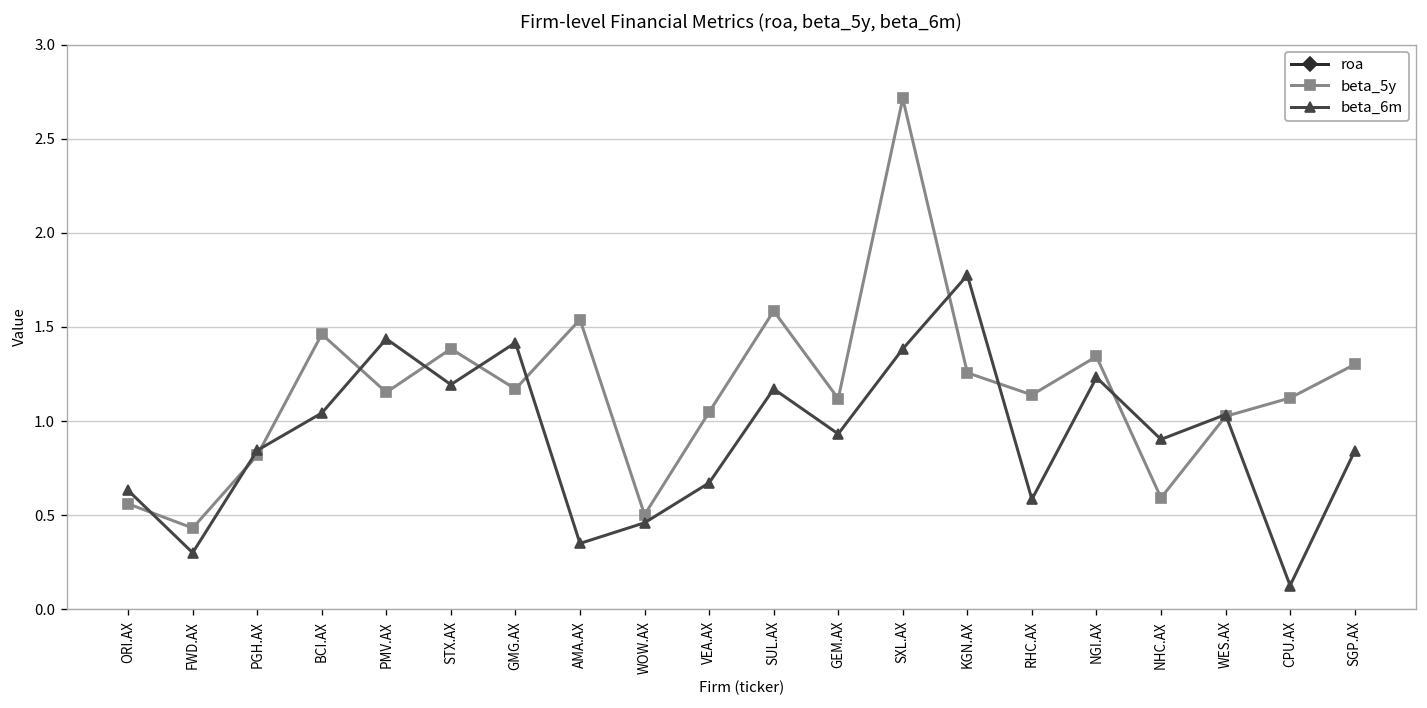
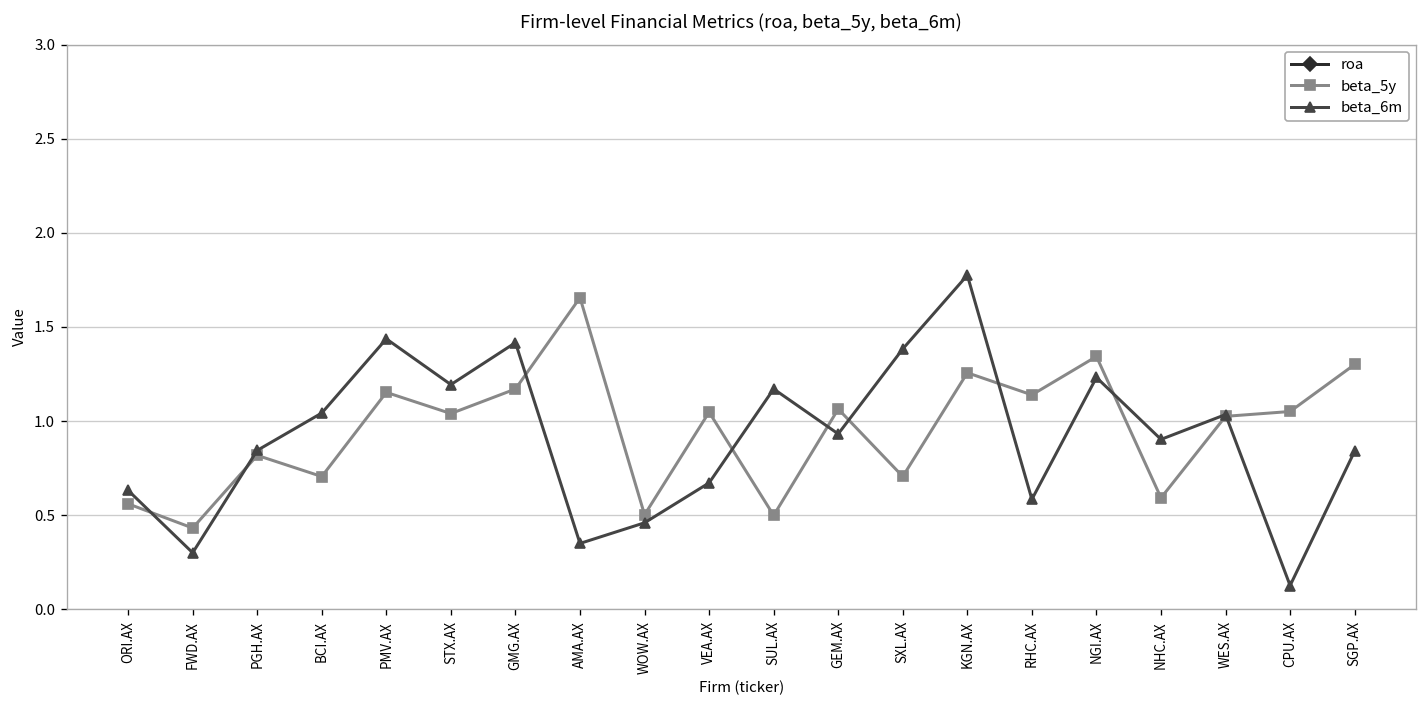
  {
    "beta_5y": {
      "ORI.AX": 0.56,
      "FWD.AX": 0.43,
      "PGH.AX": 0.82,
-     "BCI.AX": 1.46,
+     "BCI.AX": 0.71,
      "PMV.AX": 1.15,
-     "STX.AX": 1.38,
+     "STX.AX": 1.04,
      "GMG.AX": 1.17,
-     "AMA.AX": 1.54,
+     "AMA.AX": 1.66,
      "WOW.AX": 0.50,
      "VEA.AX": 1.05,
-     "SUL.AX": 1.59,
-     "GEM.AX": 1.12,
-     "SXL.AX": 2.71,
+     "SUL.AX": 0.50,
+     "GEM.AX": 1.06,
+     "SXL.AX": 0.71,
      "KGN.AX": 1.26,
      "RHC.AX": 1.14,
      "NGI.AX": 1.34,
      "NHC.AX": 0.59,
-     "CPU.AX": 1.12,
+     "CPU.AX": 1.05,
      "SGP.AX": 1.30
    }
  }
